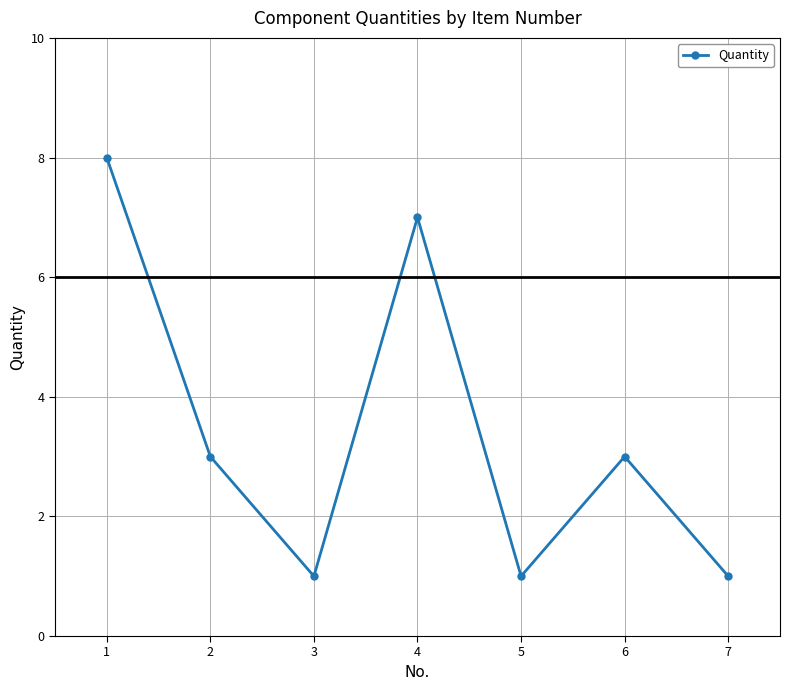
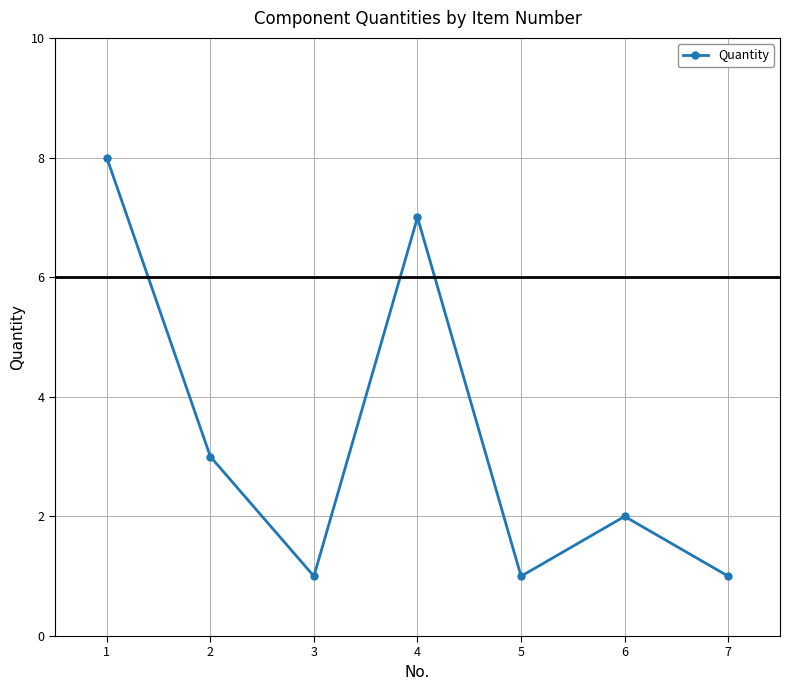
  {
    "1": 8,
    "2": 3,
    "3": 1,
    "4": 7,
    "5": 1,
-   "6": 3,
+   "6": 2,
    "7": 1
  }
